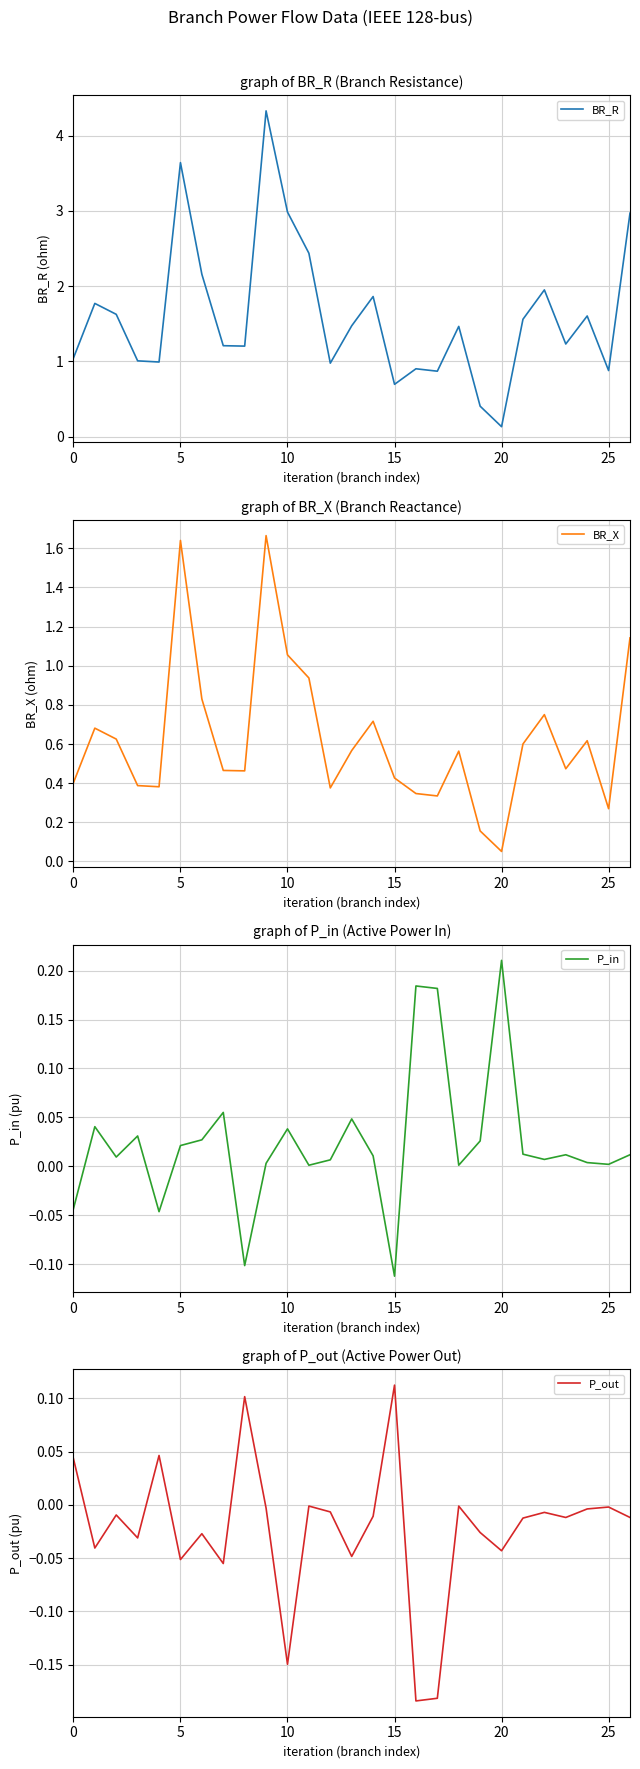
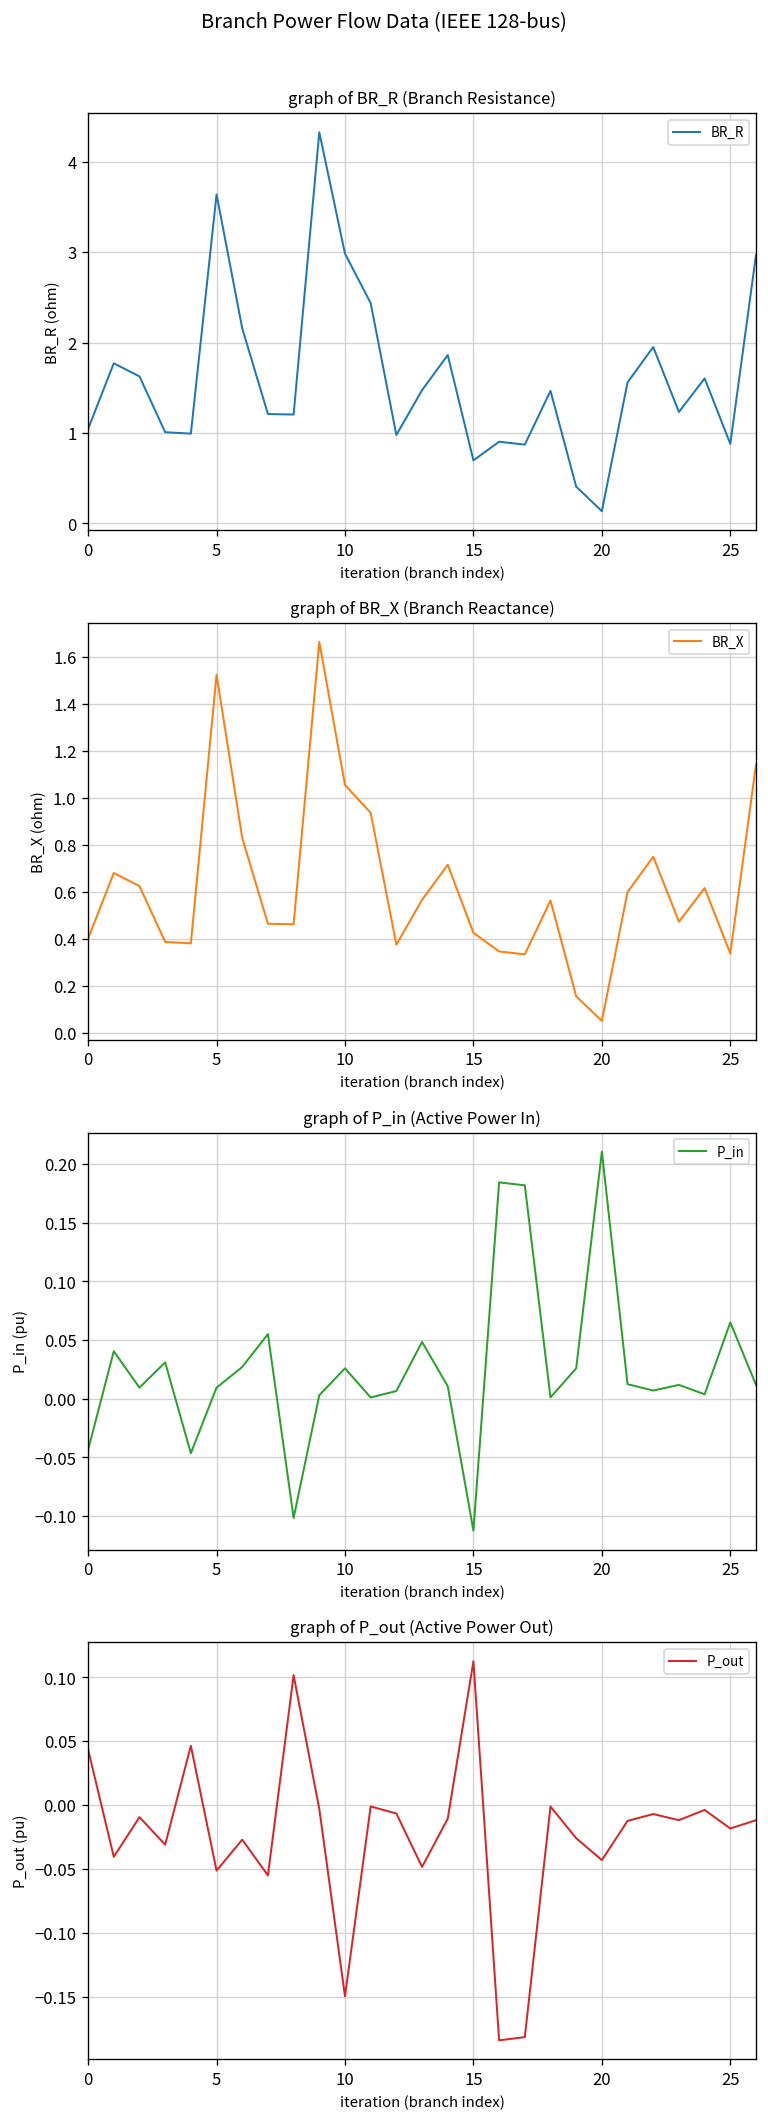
  {
    "graph of BR_R (Branch Resistance)": {
      "0": 1.0,
      "5": 3.6,
      "10": 3.0,
      "15": 0.7,
      "20": 0.1,
      "25": 0.9
    },
    "graph of BR_X (Branch Reactance)": {
      "0": 0.40,
-     "5": 1.64,
+     "5": 1.53,
      "10": 1.06,
      "15": 0.43,
      "20": 0.05,
-     "25": 0.27
+     "25": 0.34
    },
    "graph of P_in (Active Power In)": {
      "0": -0.04,
-     "5": 0.02,
-     "10": 0.04,
+     "5": 0.01,
+     "10": 0.03,
      "15": -0.11,
      "20": 0.21,
-     "25": 0.00
+     "25": 0.07
    },
    "graph of P_out (Active Power Out)": {
      "0": 0.043,
      "5": -0.051,
      "10": -0.150,
      "15": 0.112,
      "20": -0.043,
-     "25": -0.002
+     "25": -0.018
    }
  }
